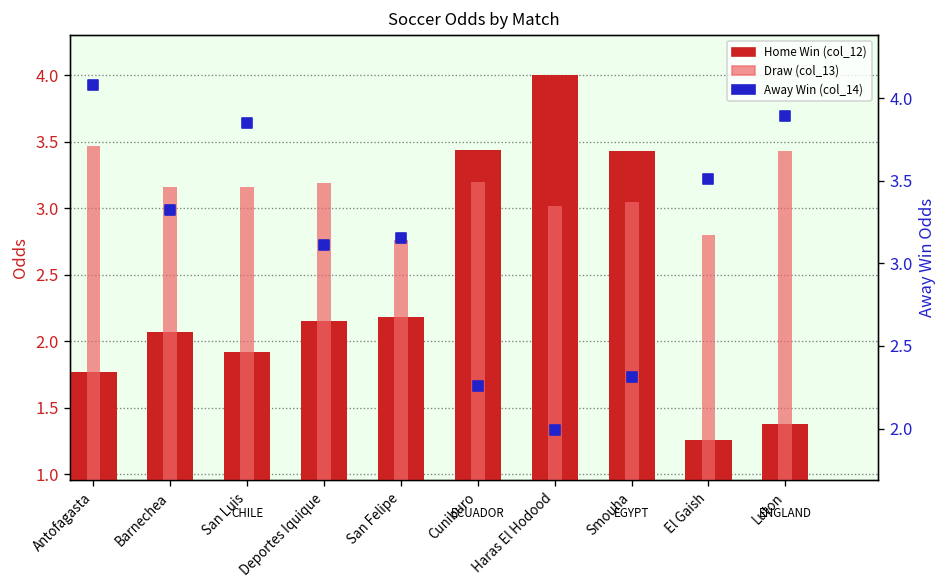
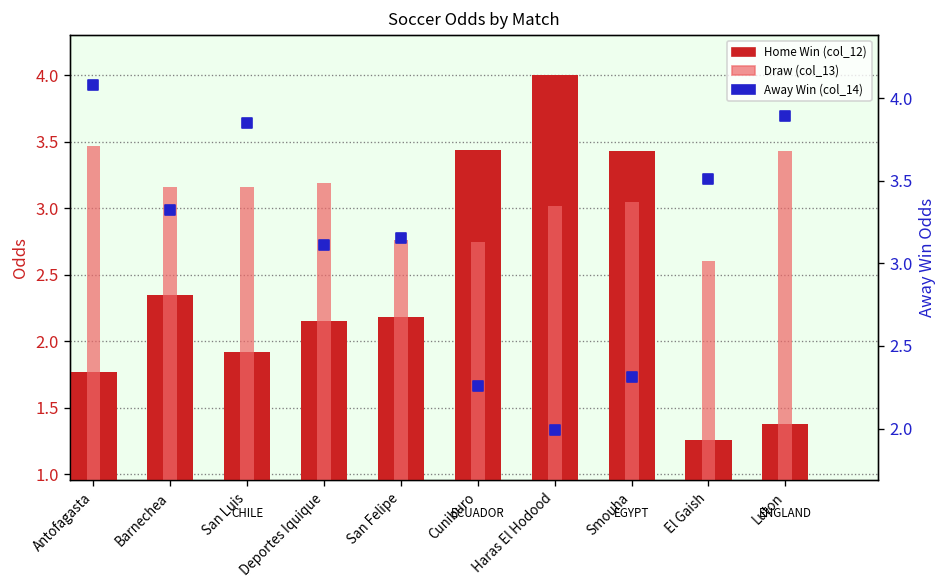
  {
    "Home Win (col_12)": {
-     "Barnechea": 2.07,
+     "Barnechea": 2.35,
      "Cuniburo": 3.44,
      "Haras El Hodood": 4.00,
      "Smouha": 3.43
    },
    "Draw (col_13)": {
      "Antofagasta": 3.47,
      "Barnechea": 3.16,
      "San Luis": 3.16,
      "Deportes Iquique": 3.19,
      "San Felipe": 2.76,
-     "Cuniburo": 3.20,
-     "El Gaish": 2.8,
+     "Cuniburo": 2.75,
+     "El Gaish": 2.6,
      "Luton": 3.43
    }
  }
